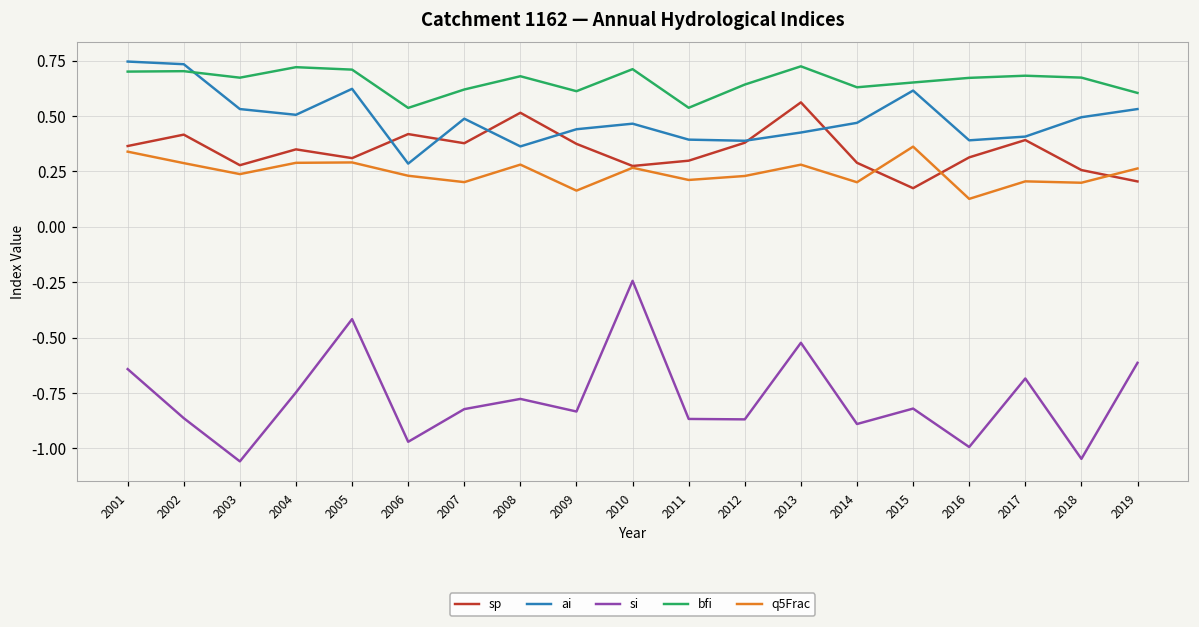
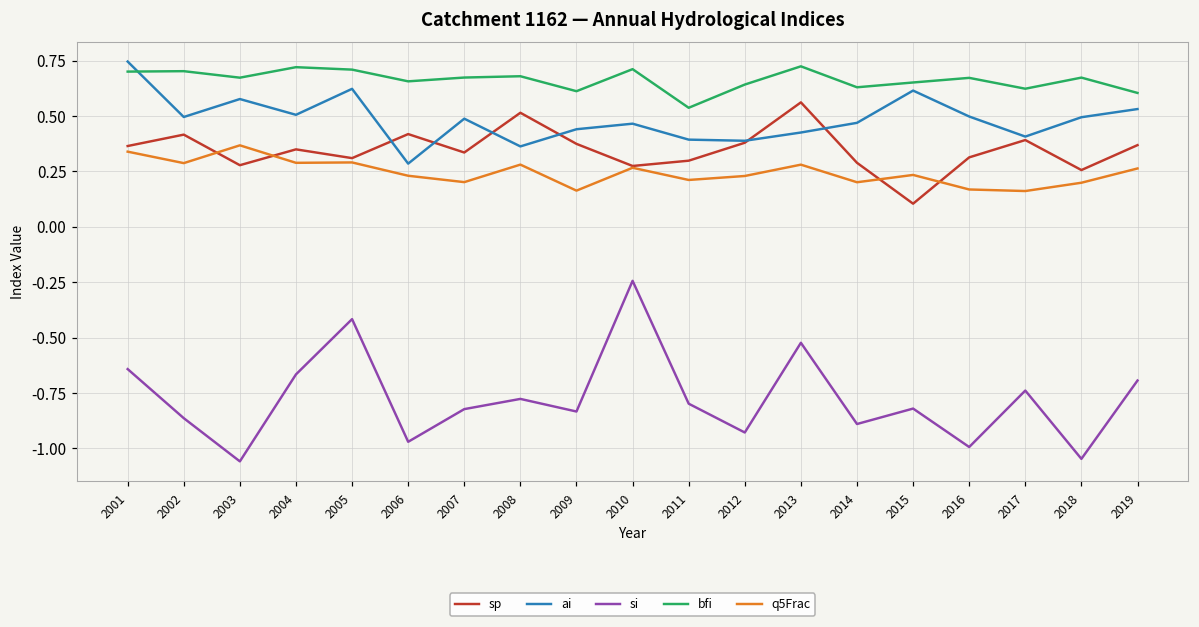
  {
    "sp": {
      "2001": 0.36,
      "2002": 0.42,
      "2003": 0.28,
      "2004": 0.35,
      "2005": 0.31,
      "2006": 0.42,
-     "2007": 0.38,
+     "2007": 0.34,
      "2008": 0.52,
      "2009": 0.37,
      "2011": 0.30,
      "2013": 0.56,
      "2014": 0.29,
-     "2015": 0.17,
+     "2015": 0.10,
      "2016": 0.31,
      "2017": 0.39,
      "2018": 0.26,
-     "2019": 0.20
+     "2019": 0.37
    },
    "ai": {
      "2001": 0.75,
-     "2002": 0.73,
-     "2003": 0.53,
+     "2002": 0.50,
+     "2003": 0.58,
      "2004": 0.51,
      "2005": 0.62,
      "2006": 0.29,
      "2007": 0.49,
      "2008": 0.36,
      "2009": 0.44,
      "2010": 0.47,
      "2011": 0.39,
      "2013": 0.43,
      "2014": 0.47,
      "2015": 0.62,
-     "2016": 0.39,
+     "2016": 0.50,
      "2017": 0.41,
      "2018": 0.49,
      "2019": 0.53
    },
    "si": {
      "2001": -0.64,
      "2002": -0.86,
      "2003": -1.06,
-     "2004": -0.75,
+     "2004": -0.67,
      "2005": -0.42,
      "2006": -0.97,
      "2007": -0.82,
      "2008": -0.78,
      "2009": -0.83,
      "2010": -0.24,
-     "2011": -0.87,
-     "2012": -0.87,
+     "2011": -0.80,
+     "2012": -0.93,
      "2013": -0.52,
      "2014": -0.89,
      "2015": -0.82,
      "2016": -0.99,
-     "2017": -0.68,
+     "2017": -0.74,
      "2018": -1.05,
-     "2019": -0.61
+     "2019": -0.69
    },
    "bfi": {
      "2001": 0.70,
      "2002": 0.70,
      "2003": 0.67,
      "2004": 0.72,
      "2005": 0.71,
-     "2006": 0.54,
-     "2007": 0.62,
+     "2006": 0.66,
+     "2007": 0.67,
      "2008": 0.68,
      "2009": 0.61,
      "2010": 0.71,
      "2011": 0.54,
      "2012": 0.64,
      "2013": 0.72,
      "2014": 0.63,
      "2015": 0.65,
      "2016": 0.67,
-     "2017": 0.68,
+     "2017": 0.62,
      "2018": 0.67,
      "2019": 0.60
    },
    "q5Frac": {
      "2001": 0.34,
      "2002": 0.29,
-     "2003": 0.24,
+     "2003": 0.37,
      "2004": 0.29,
      "2005": 0.29,
      "2006": 0.23,
      "2007": 0.20,
      "2008": 0.28,
      "2009": 0.16,
      "2011": 0.21,
      "2012": 0.23,
      "2013": 0.28,
      "2014": 0.20,
-     "2015": 0.36,
-     "2016": 0.13,
-     "2017": 0.21,
+     "2015": 0.23,
+     "2016": 0.17,
+     "2017": 0.16,
      "2018": 0.20,
      "2019": 0.26
    }
  }
